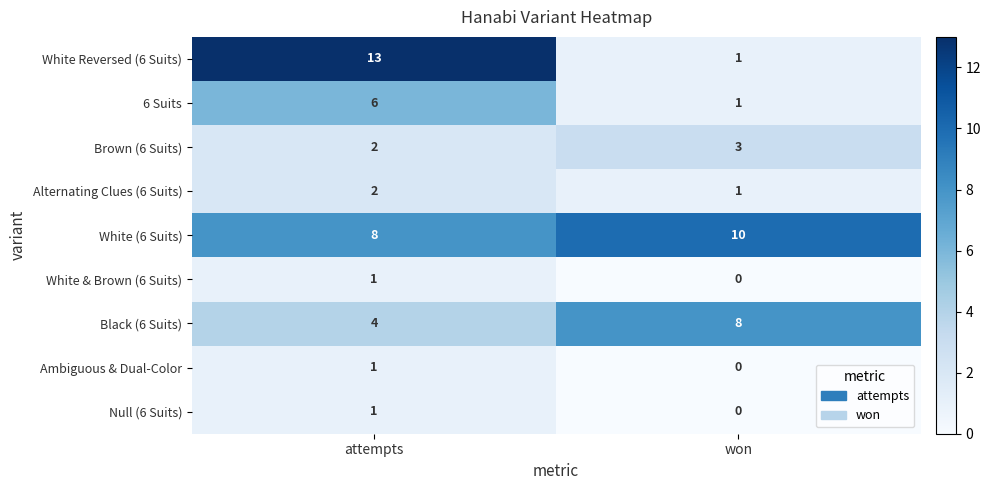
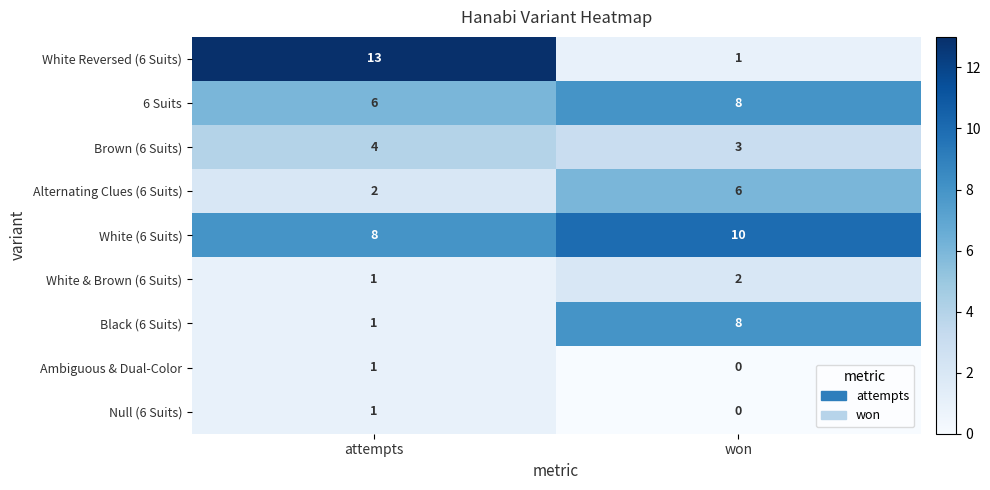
  {
    "White Reversed (6 Suits)": {
      "attempts": 13,
      "won": 1
    },
    "6 Suits": {
      "attempts": 6,
-     "won": 1
+     "won": 8
    },
    "Brown (6 Suits)": {
-     "attempts": 2,
+     "attempts": 4,
      "won": 3
    },
    "Alternating Clues (6 Suits)": {
      "attempts": 2,
-     "won": 1
+     "won": 6
    },
    "White (6 Suits)": {
      "attempts": 8,
      "won": 10
    },
    "White & Brown (6 Suits)": {
      "attempts": 1,
-     "won": 0
+     "won": 2
    },
    "Black (6 Suits)": {
-     "attempts": 4,
+     "attempts": 1,
      "won": 8
    },
    "Ambiguous & Dual-Color": {
      "attempts": 1,
      "won": 0
    },
    "Null (6 Suits)": {
      "attempts": 1,
      "won": 0
    }
  }
